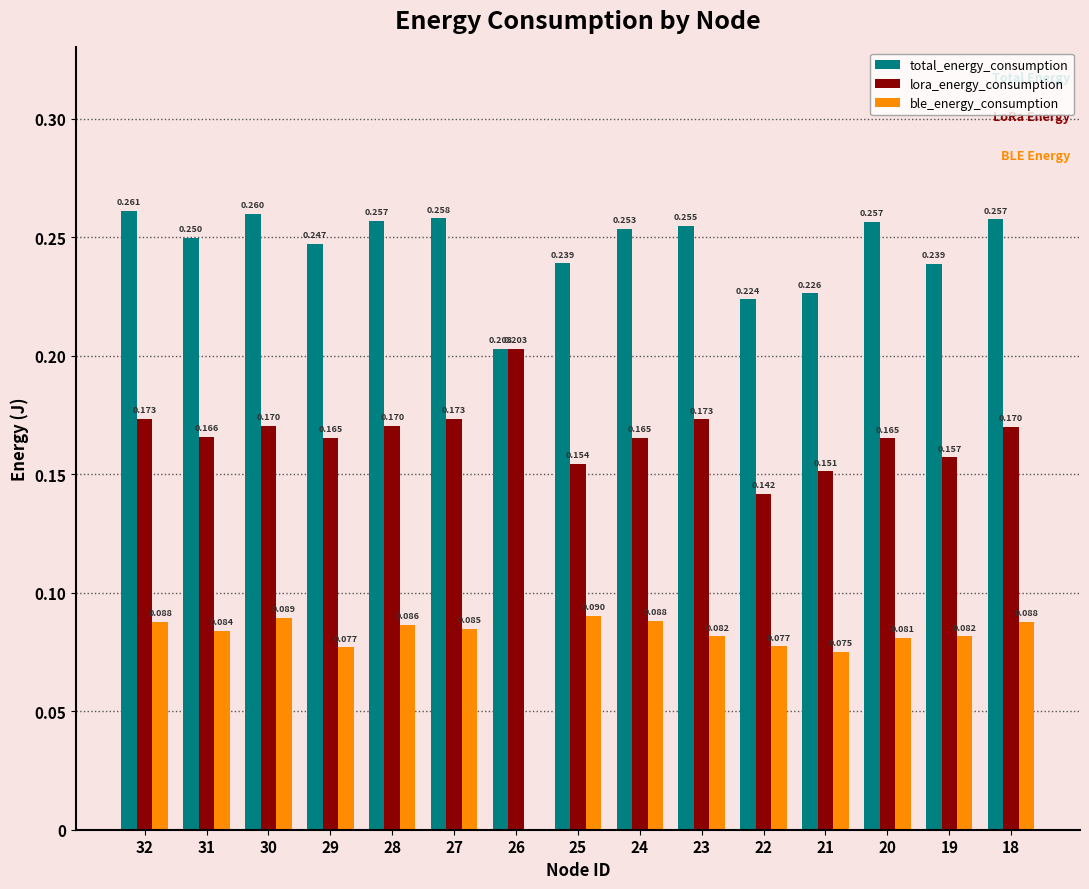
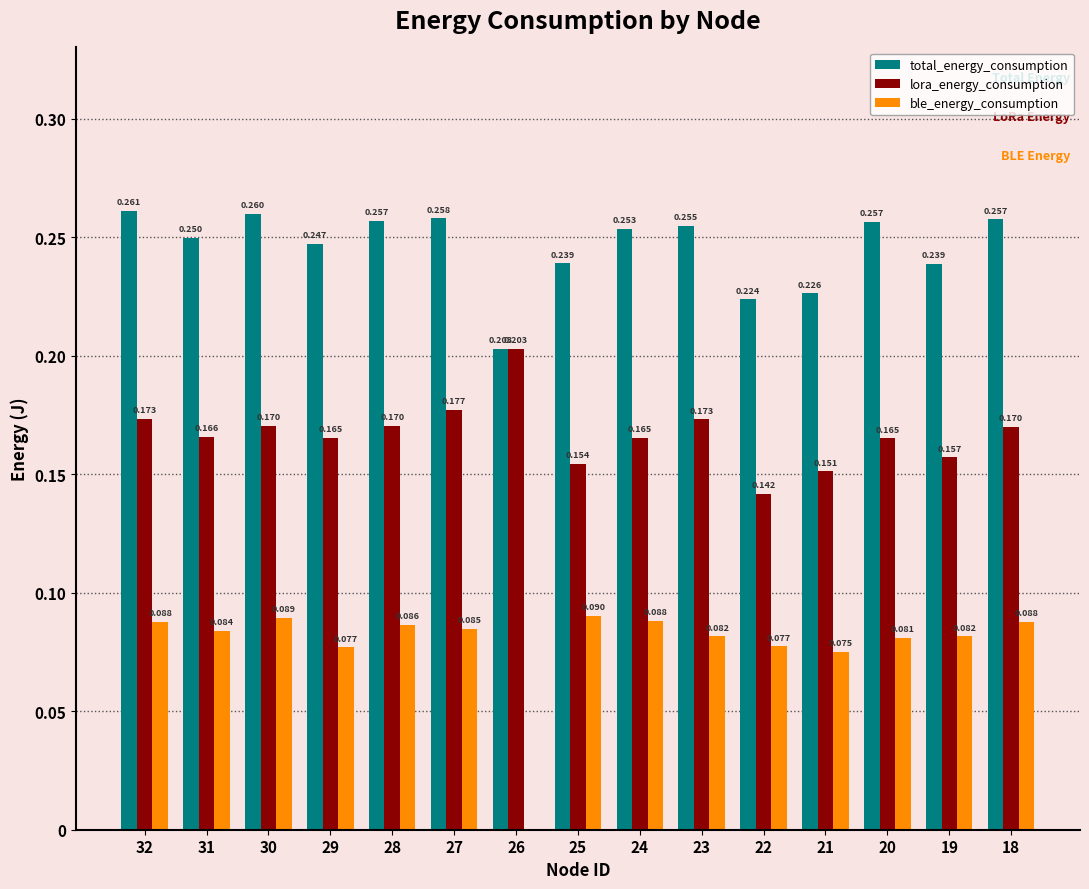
  {
    "total_energy_consumption": {
      "32": 0.261,
      "31": 0.250,
      "30": 0.260,
      "29": 0.247,
      "28": 0.257,
      "27": 0.258,
      "25": 0.239,
      "24": 0.253,
      "23": 0.255,
      "22": 0.224,
      "21": 0.226,
      "20": 0.257,
      "19": 0.239,
      "18": 0.257
    },
    "lora_energy_consumption": {
      "32": 0.173,
      "31": 0.166,
      "30": 0.170,
      "29": 0.165,
      "28": 0.170,
-     "27": 0.173,
+     "27": 0.177,
      "25": 0.154,
      "24": 0.165,
      "23": 0.173,
      "22": 0.142,
      "21": 0.151,
      "20": 0.165,
      "19": 0.157,
      "18": 0.170
    },
    "ble_energy_consumption": {
      "32": 0.088,
      "31": 0.084,
      "30": 0.089,
      "29": 0.077,
      "28": 0.086,
      "27": 0.085,
      "25": 0.090,
      "24": 0.088,
      "23": 0.082,
      "22": 0.077,
      "21": 0.075,
      "20": 0.081,
      "19": 0.082,
      "18": 0.088
    }
  }
